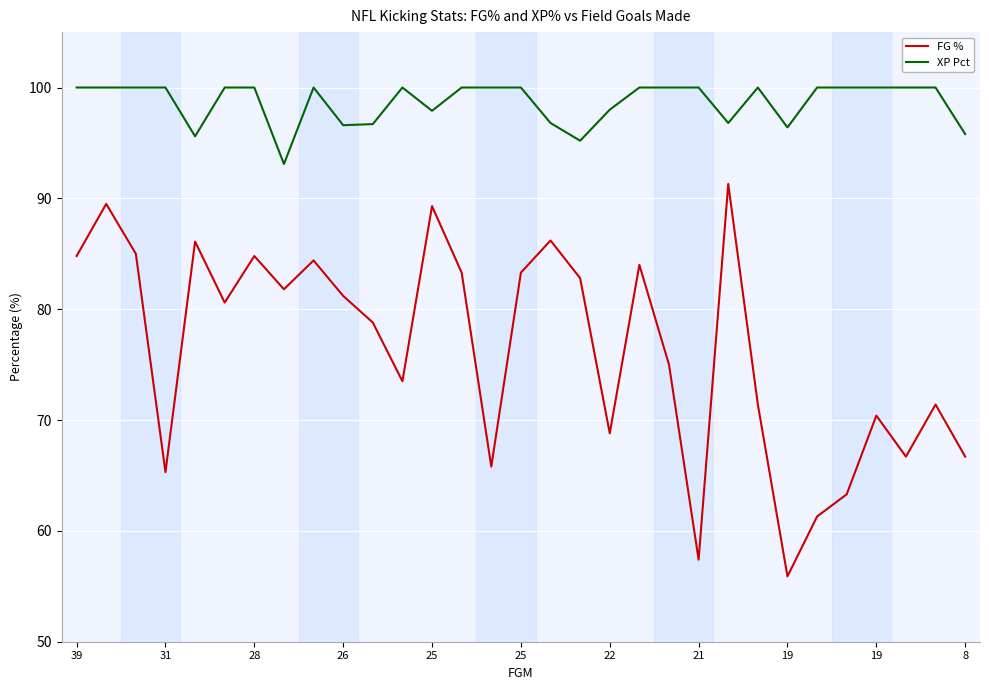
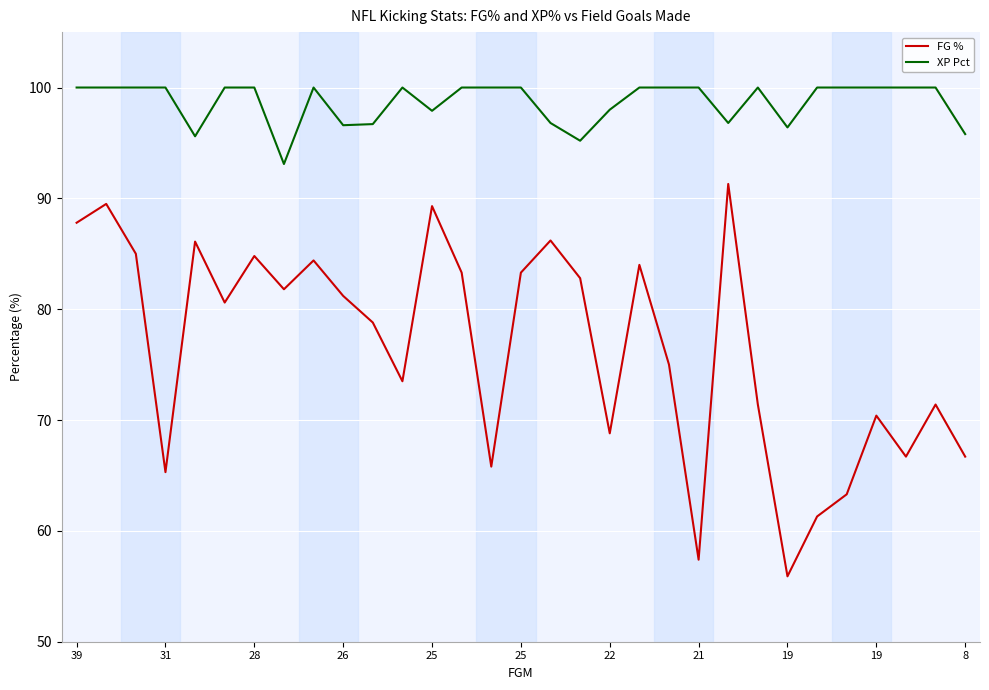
  {
    "FG %": {
-     "39": 84.8,
+     "39": 87.8,
      "31": 65.3,
      "21": 57.4
    },
    "XP Pct": {
      "39": 100.0,
      "31": 100.0,
      "21": 100.0
    }
  }
